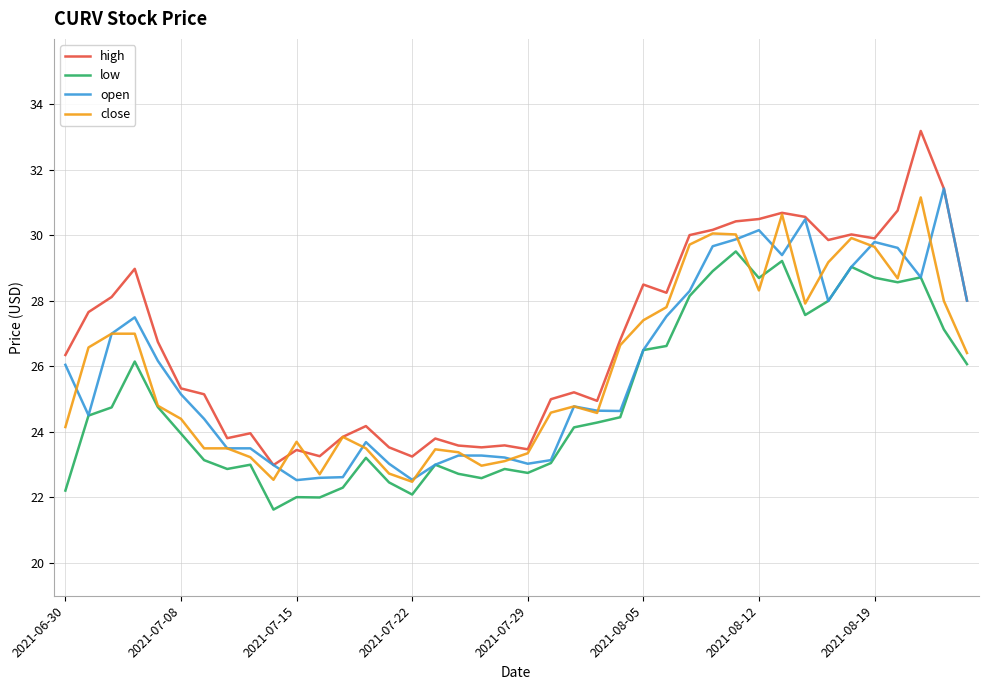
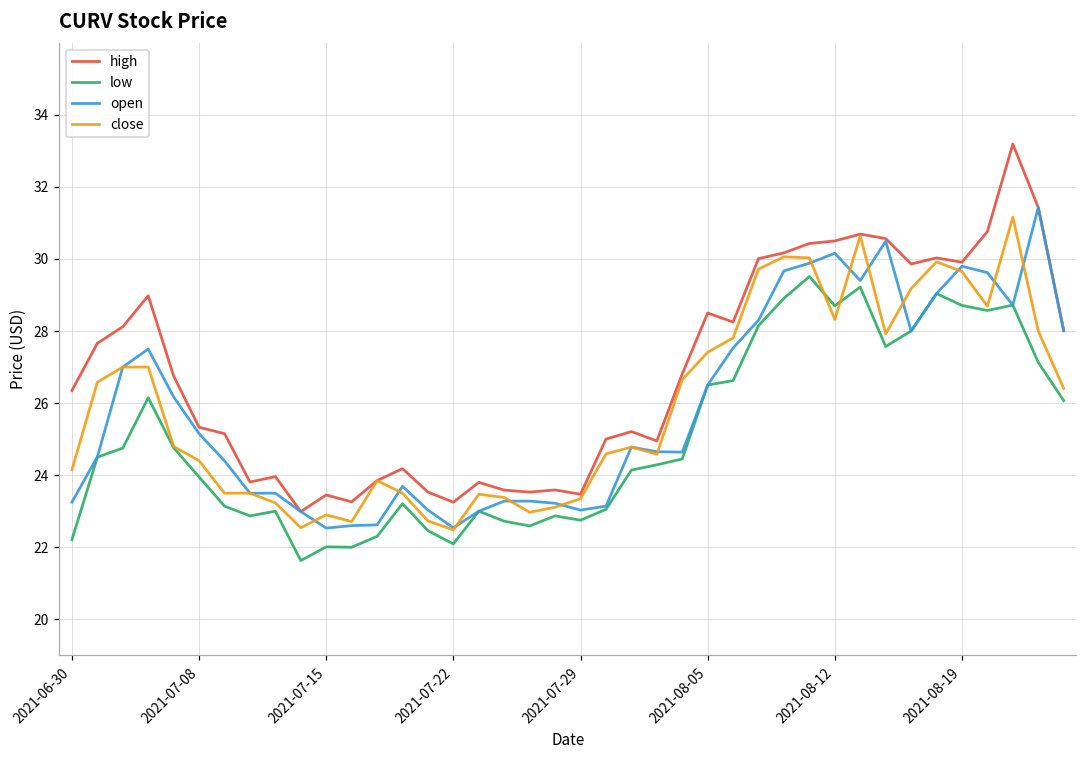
  {
    "high": {
      "2021-06-30": 26.4,
      "2021-07-08": 25.3,
      "2021-07-15": 23.5,
      "2021-07-22": 23.3,
      "2021-07-29": 23.5,
      "2021-08-05": 28.5,
      "2021-08-12": 30.5,
      "2021-08-19": 29.9
    },
    "low": {
      "2021-06-30": 22.2,
      "2021-07-08": 24.0,
      "2021-07-15": 22.0,
      "2021-07-22": 22.1,
      "2021-07-29": 22.8,
      "2021-08-12": 28.7,
      "2021-08-19": 28.7
    },
    "open": {
-     "2021-06-30": 26.1,
+     "2021-06-30": 23.3,
      "2021-07-08": 25.2,
      "2021-07-15": 22.5,
      "2021-07-29": 23.0,
      "2021-08-12": 30.2,
      "2021-08-19": 29.8
    },
    "close": {
      "2021-06-30": 24.2,
      "2021-07-08": 24.4,
-     "2021-07-15": 23.7,
+     "2021-07-15": 22.9,
      "2021-07-29": 23.4,
      "2021-08-05": 27.4,
      "2021-08-12": 28.3,
      "2021-08-19": 29.7
    }
  }
